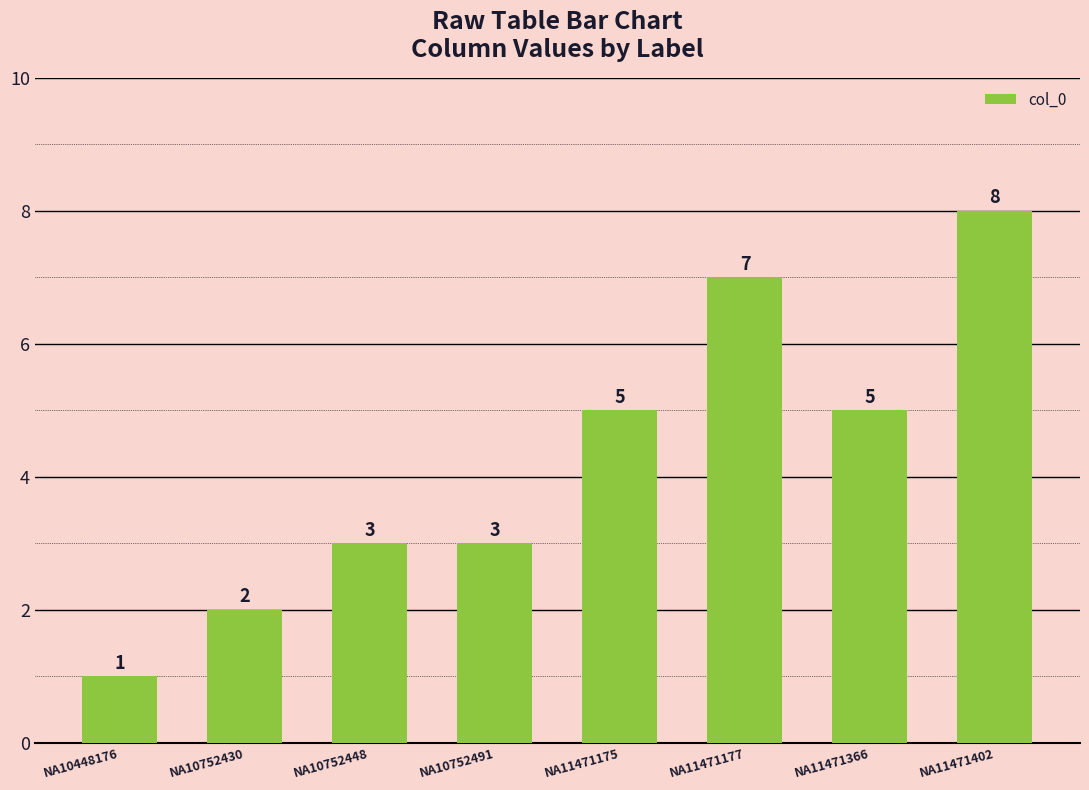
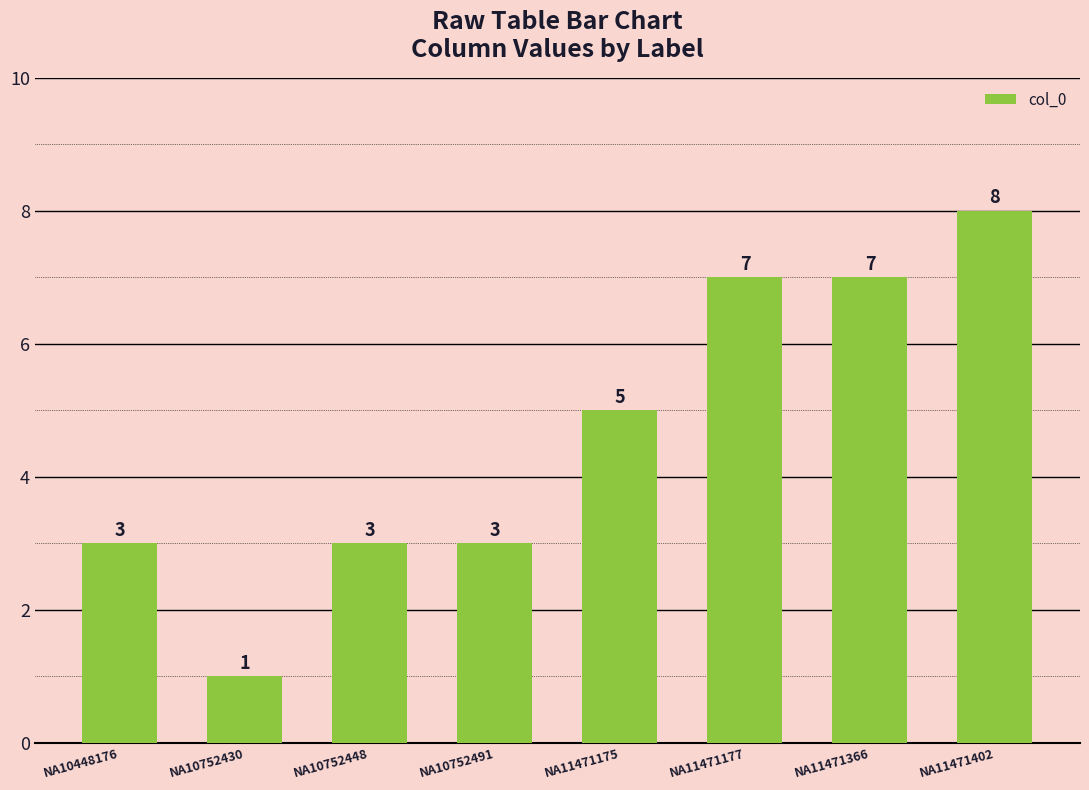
  {
-   "NA10448176": 1,
-   "NA10752430": 2,
+   "NA10448176": 3,
+   "NA10752430": 1,
    "NA10752448": 3,
    "NA10752491": 3,
    "NA11471175": 5,
    "NA11471177": 7,
-   "NA11471366": 5,
+   "NA11471366": 7,
    "NA11471402": 8
  }
